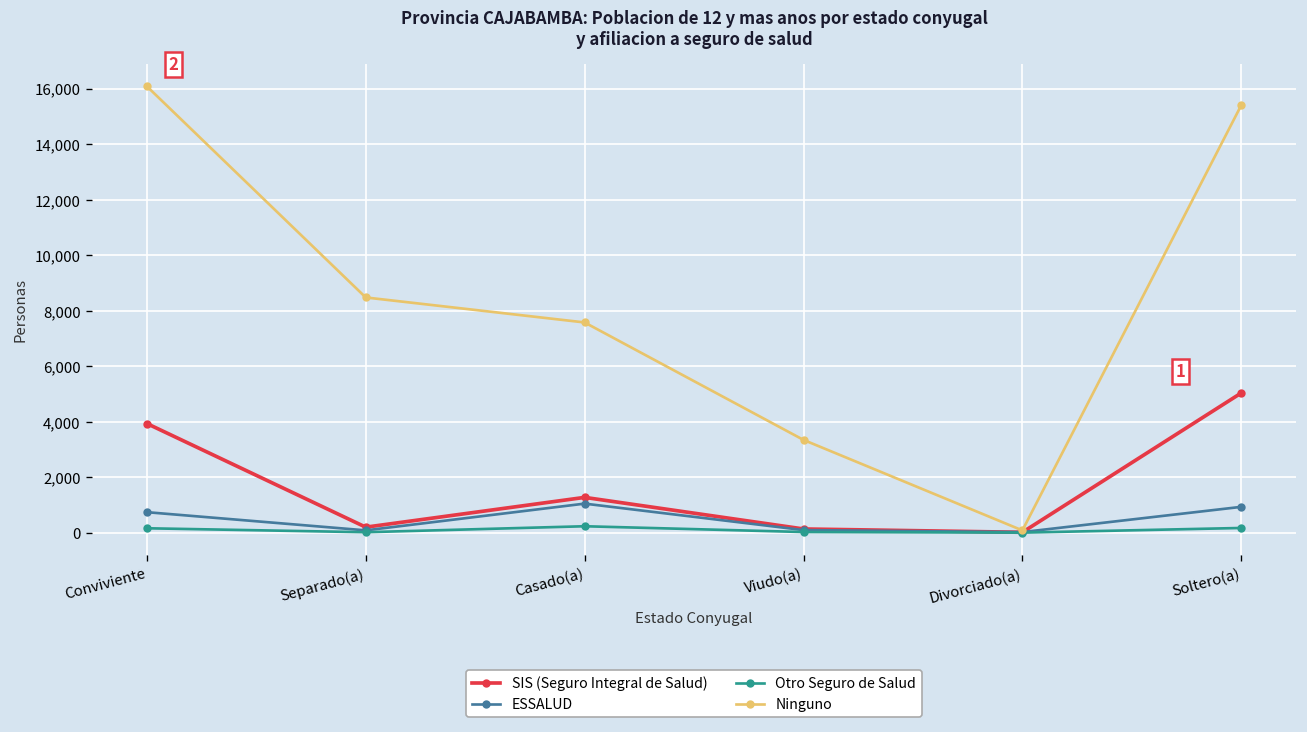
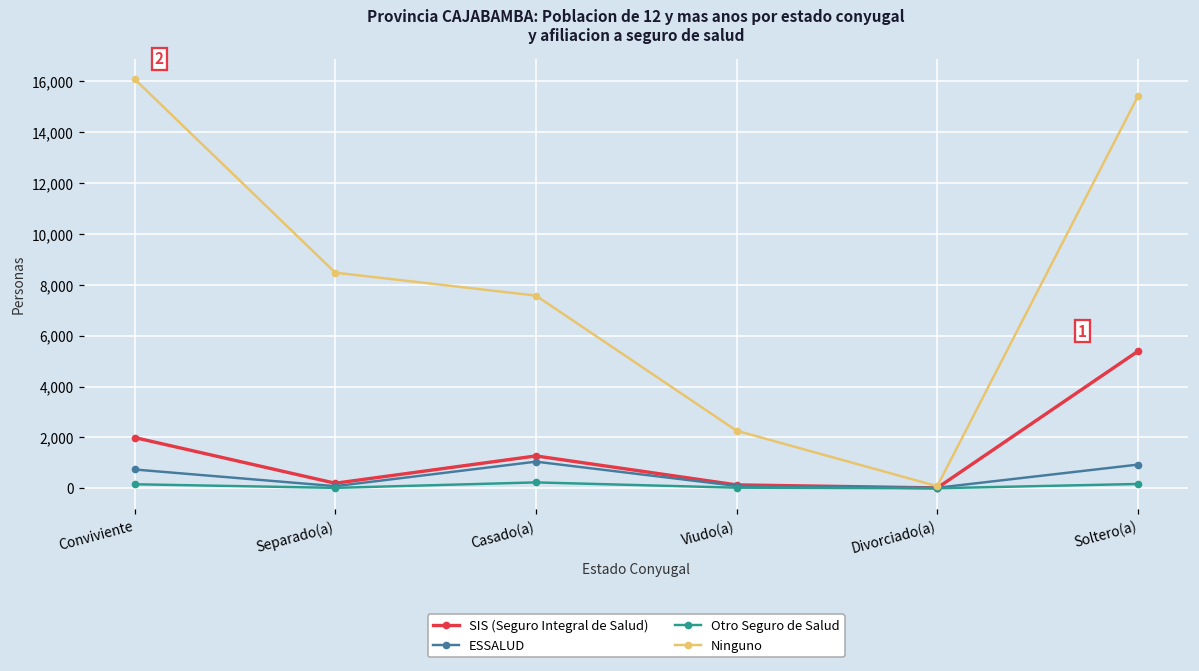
  {
    "SIS (Seguro Integral de Salud)": {
-     "Conviviente": "3,900",
+     "Conviviente": "2,000",
      "Separado(a)": "200",
      "Casado(a)": "1,300",
-     "Soltero(a)": "5,000"
+     "Soltero(a)": "5,400"
    },
    "Ninguno": {
      "Separado(a)": "8,500",
      "Casado(a)": "7,600",
-     "Viudo(a)": "3,300",
+     "Viudo(a)": "2,300",
      "Soltero(a)": "15,400"
    }
  }
